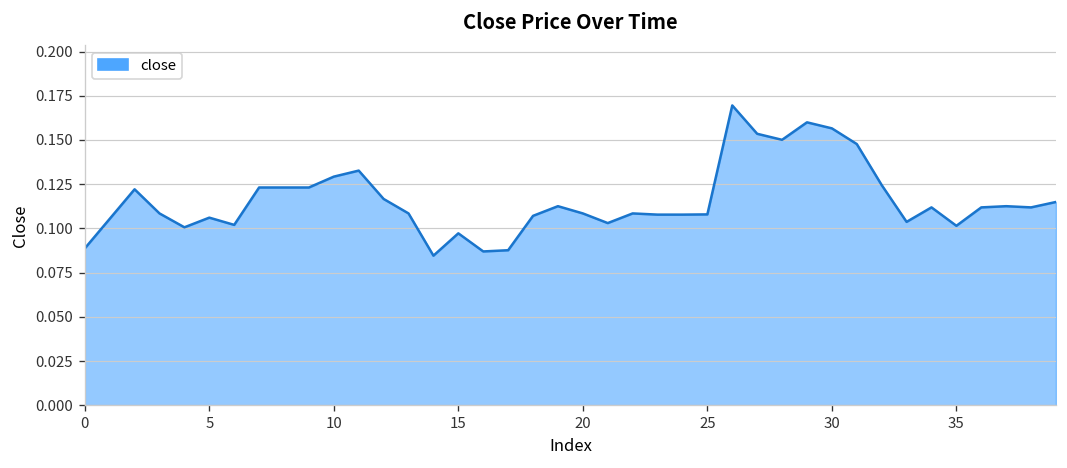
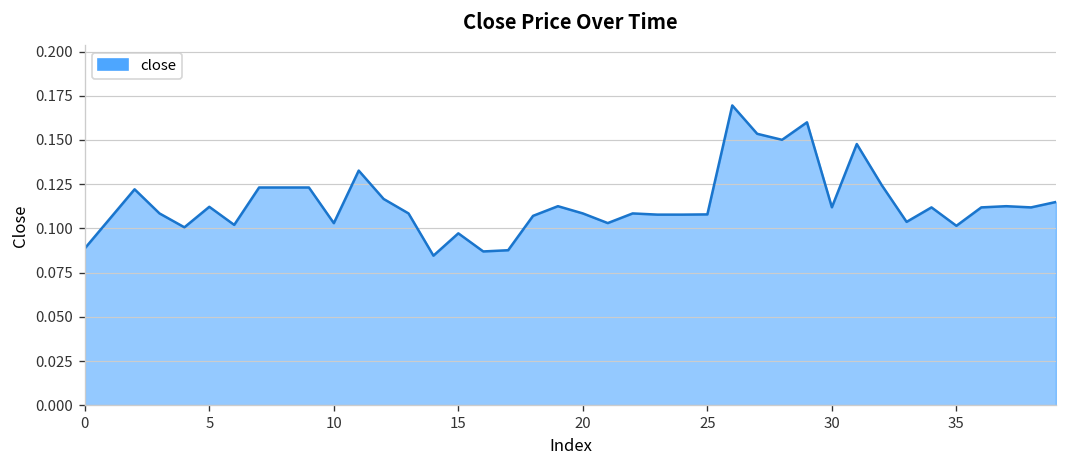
  {
    "0": 0.089,
-   "5": 0.106,
-   "10": 0.129,
+   "5": 0.112,
+   "10": 0.103,
    "15": 0.097,
    "20": 0.108,
    "25": 0.108,
-   "30": 0.157,
+   "30": 0.112,
    "35": 0.101
  }
